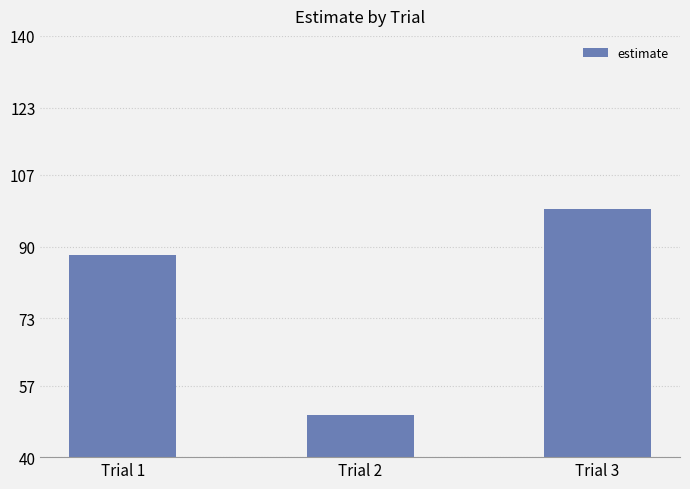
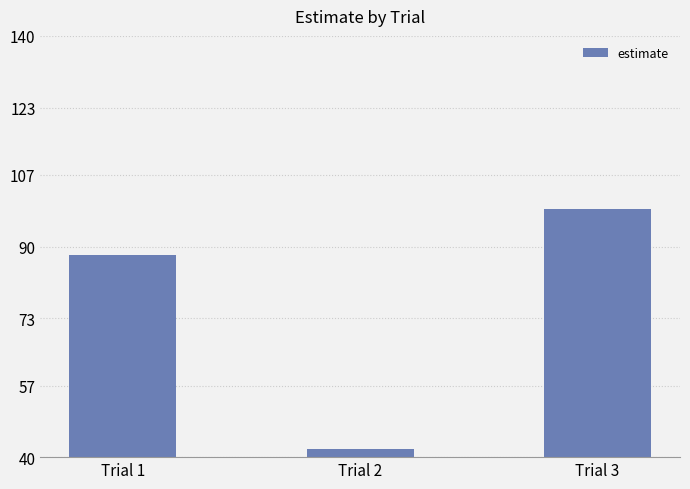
  {
    "Trial 1": 88,
-   "Trial 2": 50,
+   "Trial 2": 42,
    "Trial 3": 99
  }
